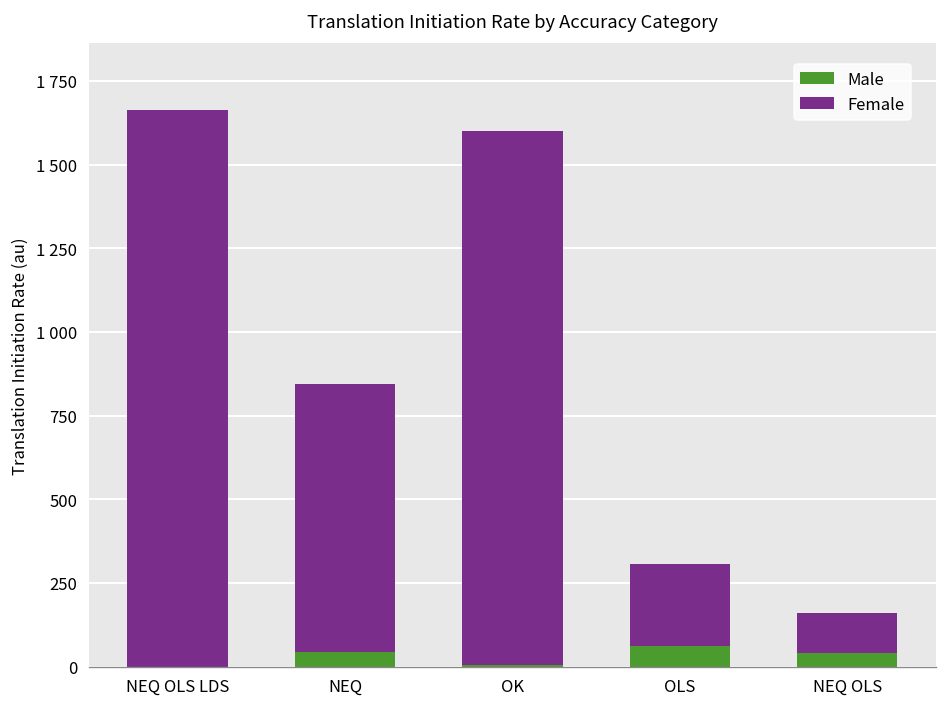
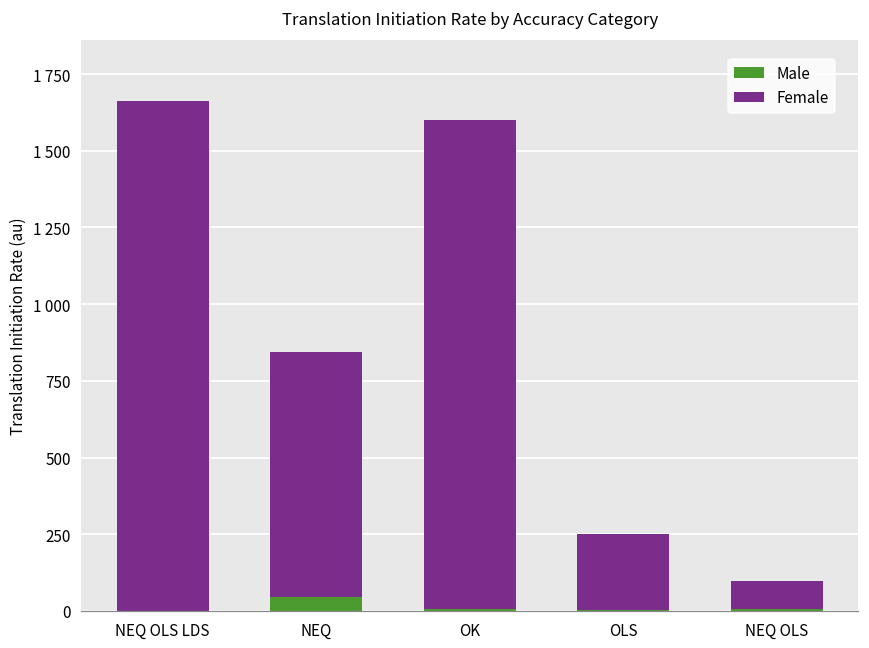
  {
    "Male": {
      "NEQ OLS LDS": 0,
      "NEQ": 40,
-     "OLS": 60,
-     "NEQ OLS": 40
+     "OLS": 0,
+     "NEQ OLS": 10
    },
    "Female": {
      "NEQ OLS LDS": 1660,
      "NEQ": 800,
      "OK": 1600,
      "OLS": 240,
-     "NEQ OLS": 120
+     "NEQ OLS": 90
    }
  }
